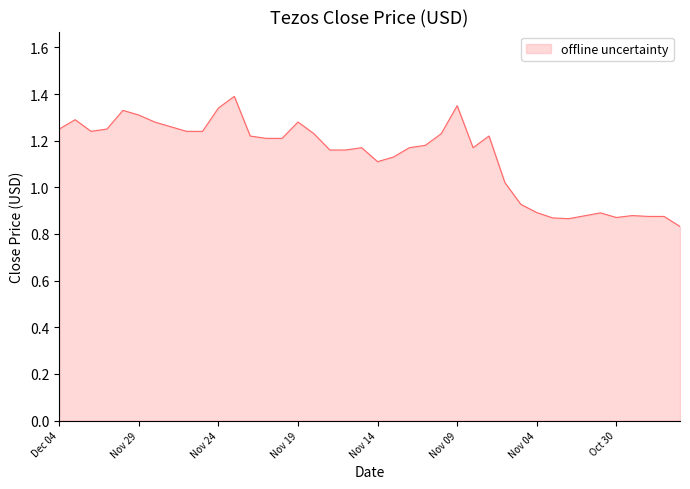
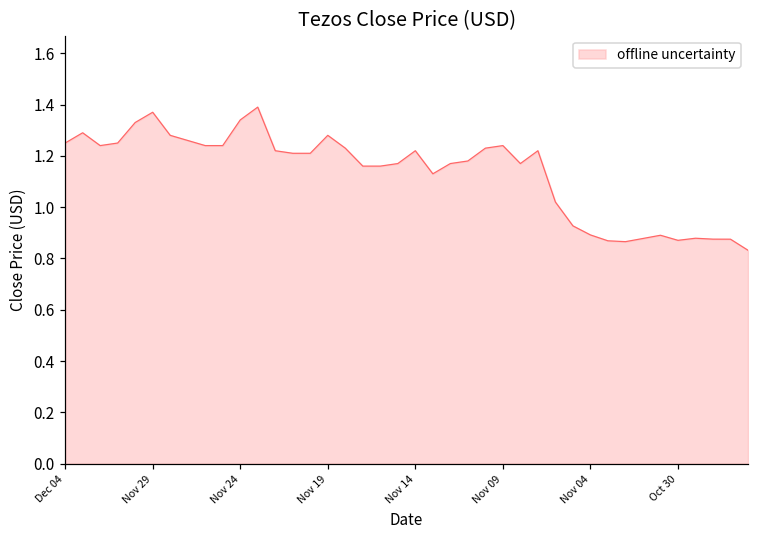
  {
    "Dec 04": 1.25,
-   "Nov 29": 1.31,
+   "Nov 29": 1.37,
    "Nov 24": 1.34,
    "Nov 19": 1.28,
-   "Nov 14": 1.11,
-   "Nov 09": 1.35,
+   "Nov 14": 1.22,
+   "Nov 09": 1.24,
    "Nov 04": 0.89,
    "Oct 30": 0.87
  }
